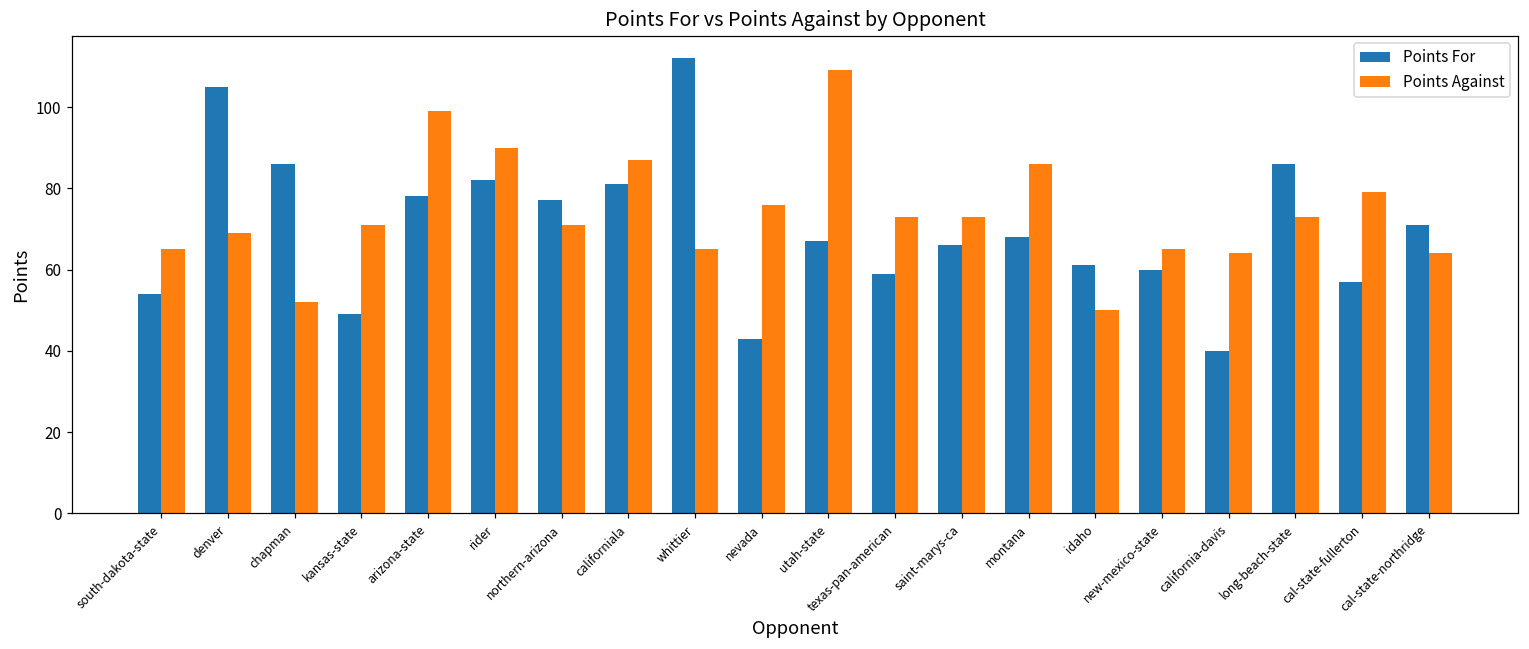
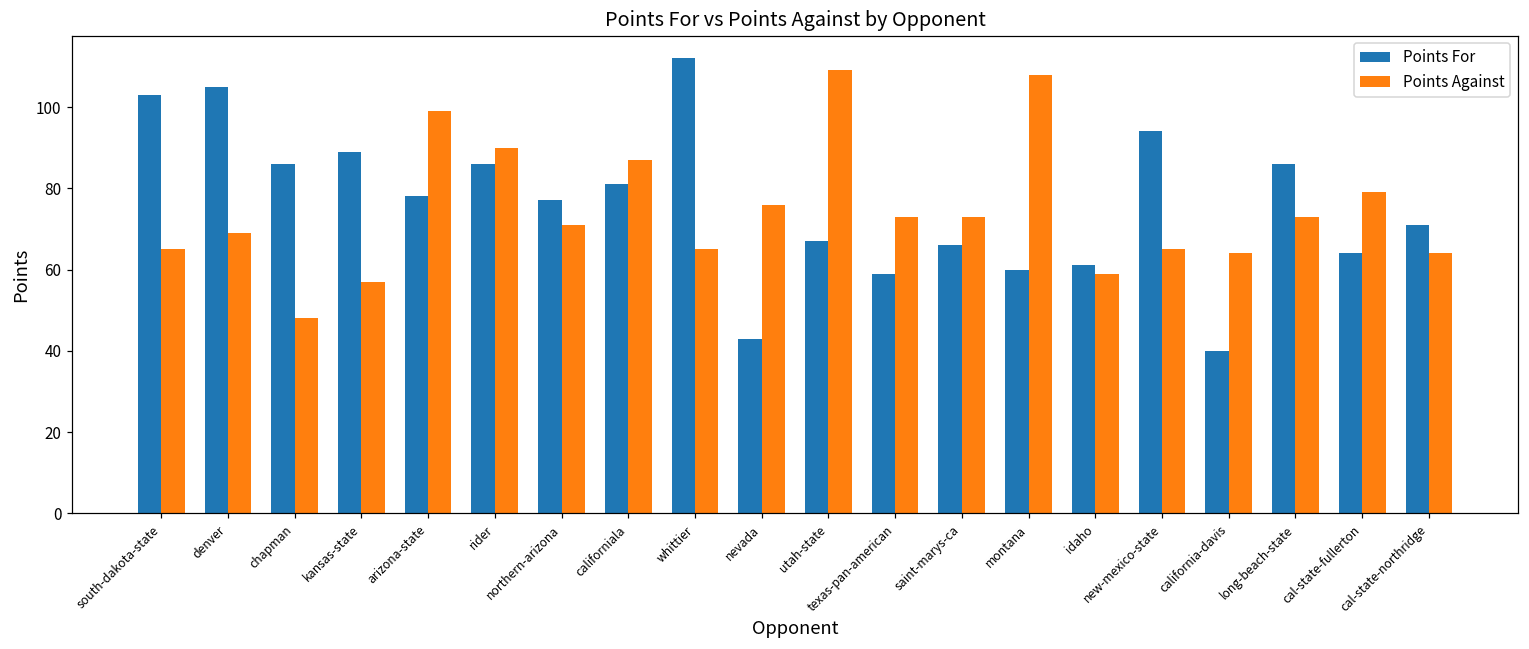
  {
    "Points For": {
-     "south-dakota-state": 54,
+     "south-dakota-state": 103,
      "denver": 105,
      "chapman": 86,
-     "kansas-state": 49,
+     "kansas-state": 89,
      "arizona-state": 78,
-     "rider": 82,
+     "rider": 86,
      "northern-arizona": 77,
      "californiala": 81,
      "whittier": 112,
      "nevada": 43,
      "utah-state": 67,
      "texas-pan-american": 59,
      "saint-marys-ca": 66,
-     "montana": 68,
+     "montana": 60,
      "idaho": 61,
-     "new-mexico-state": 60,
+     "new-mexico-state": 94,
      "california-davis": 40,
      "long-beach-state": 86,
-     "cal-state-fullerton": 57,
+     "cal-state-fullerton": 64,
      "cal-state-northridge": 71
    },
    "Points Against": {
      "south-dakota-state": 65,
      "denver": 69,
-     "chapman": 52,
-     "kansas-state": 71,
+     "chapman": 48,
+     "kansas-state": 57,
      "arizona-state": 99,
      "rider": 90,
      "northern-arizona": 71,
      "californiala": 87,
      "whittier": 65,
      "nevada": 76,
      "utah-state": 109,
      "texas-pan-american": 73,
      "saint-marys-ca": 73,
-     "montana": 86,
-     "idaho": 50,
+     "montana": 108,
+     "idaho": 59,
      "new-mexico-state": 65,
      "california-davis": 64,
      "long-beach-state": 73,
      "cal-state-fullerton": 79,
      "cal-state-northridge": 64
    }
  }
